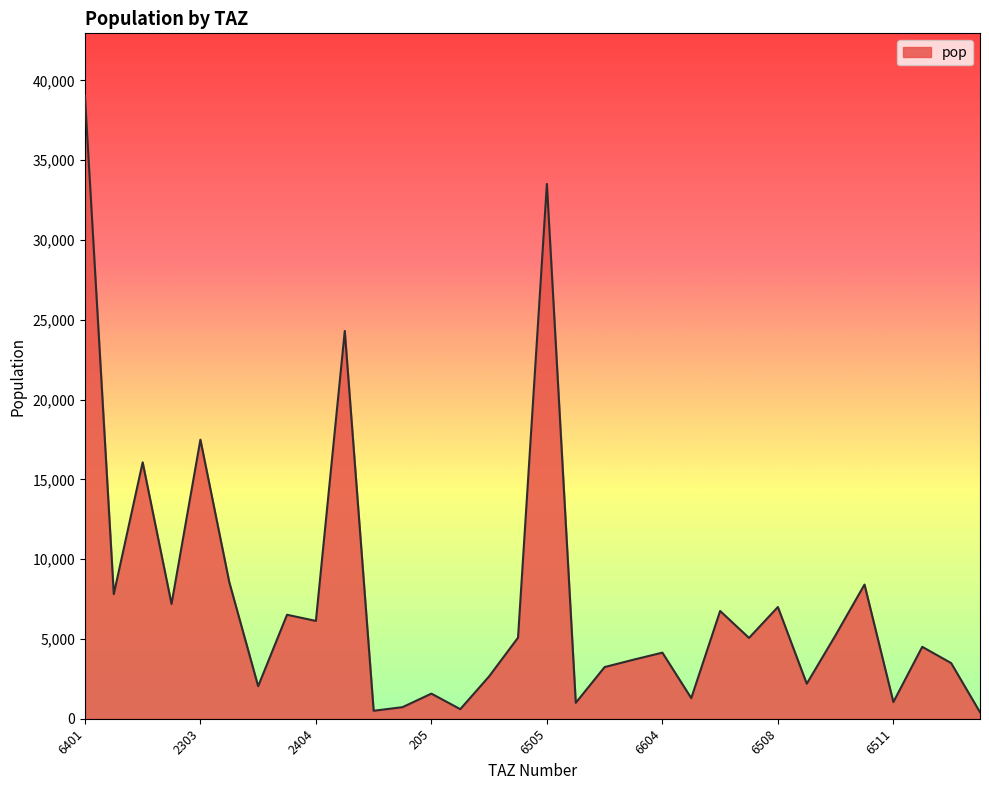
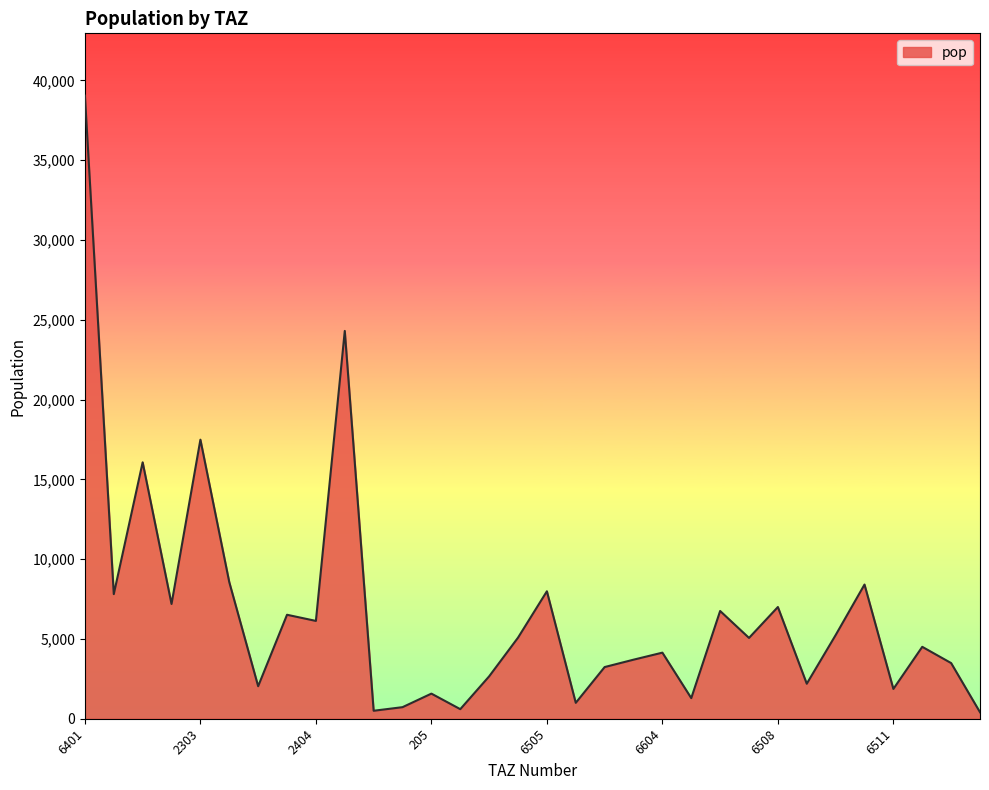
  {
    "6401": "39,000",
    "2303": "17,500",
    "2404": "6,100",
    "205": "1,600",
-   "6505": "33,500",
+   "6505": "8,000",
    "6604": "4,100",
    "6508": "7,000",
-   "6511": "1,000"
+   "6511": "1,900"
  }
